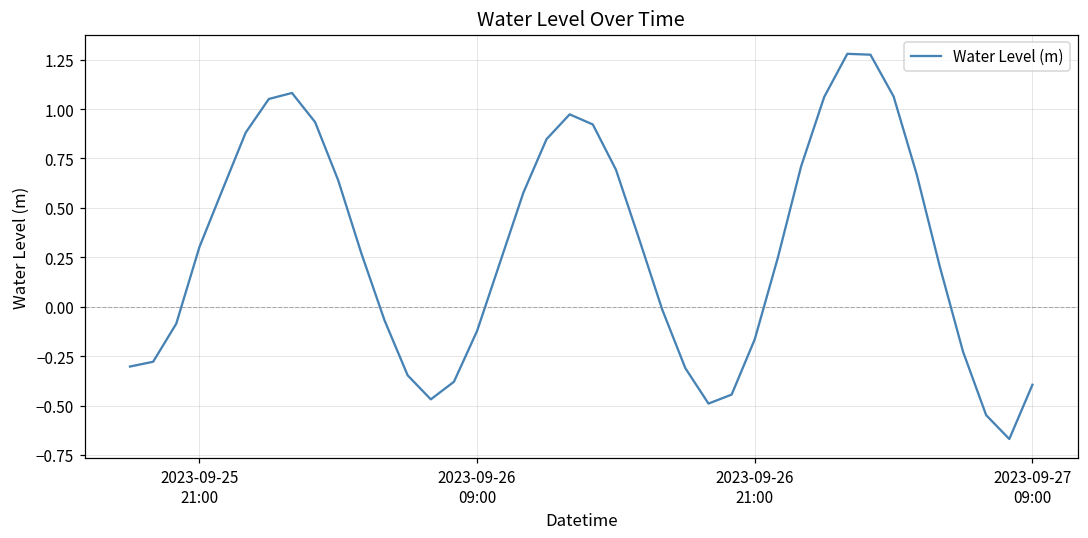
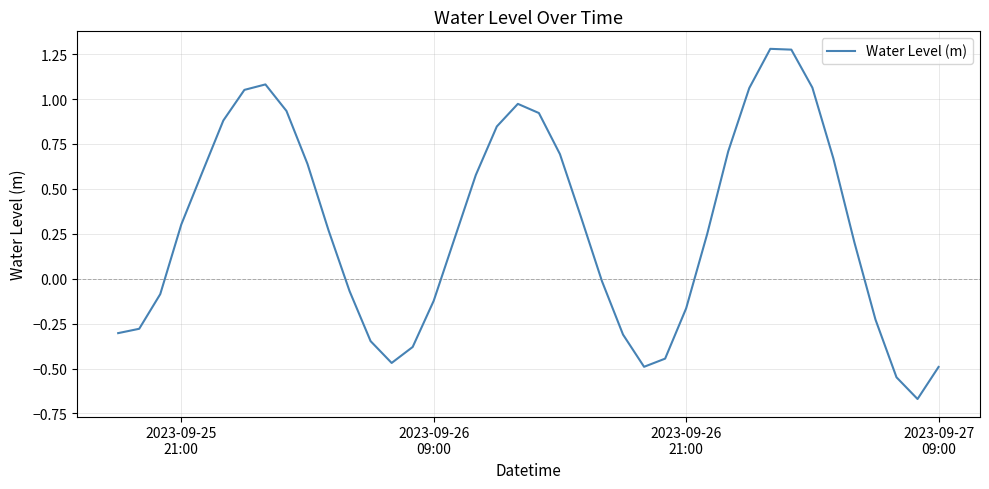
  {
    "2023-09-25 21:00": 0.30,
    "2023-09-26 09:00": -0.12,
    "2023-09-26 21:00": -0.16,
-   "2023-09-27 09:00": -0.39
+   "2023-09-27 09:00": -0.49
  }
